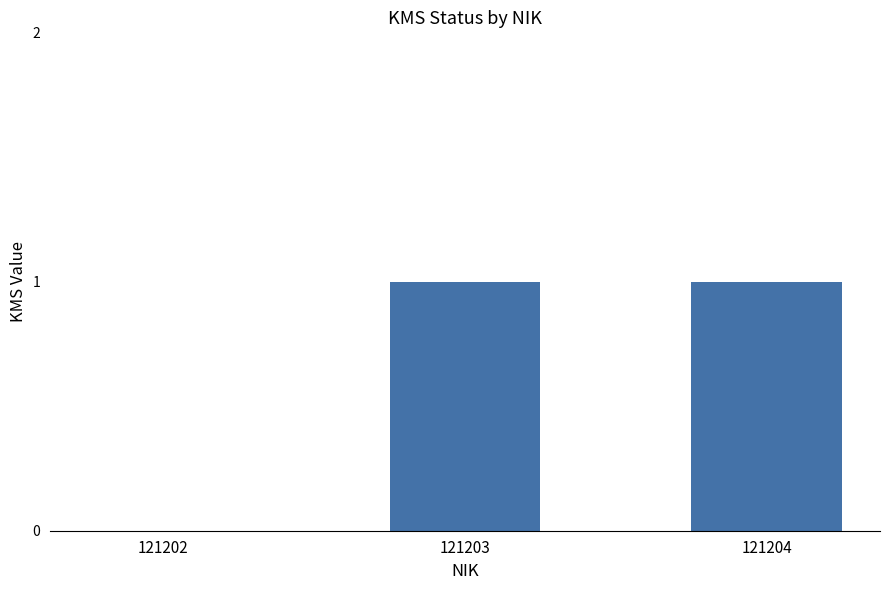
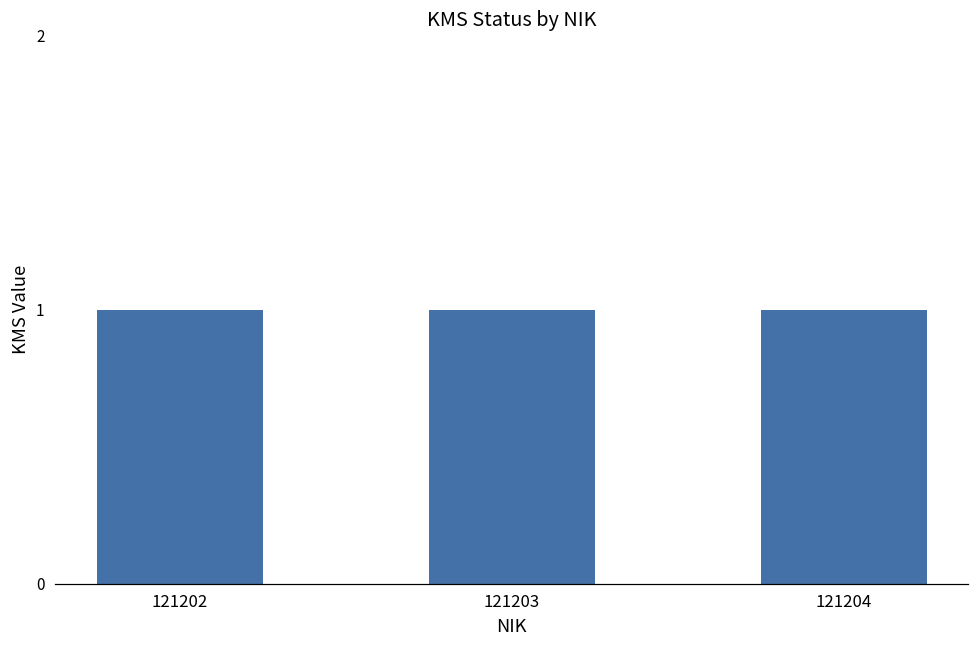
  {
-   "121202": 0,
+   "121202": 1,
    "121203": 1,
    "121204": 1
  }
